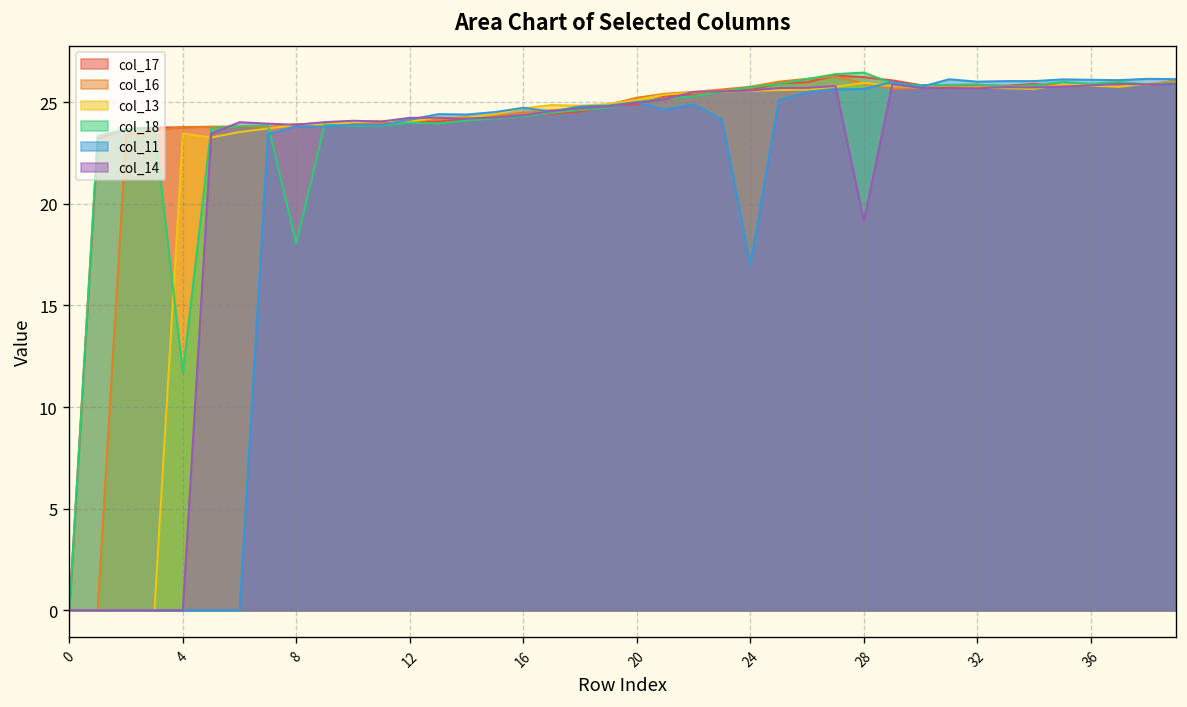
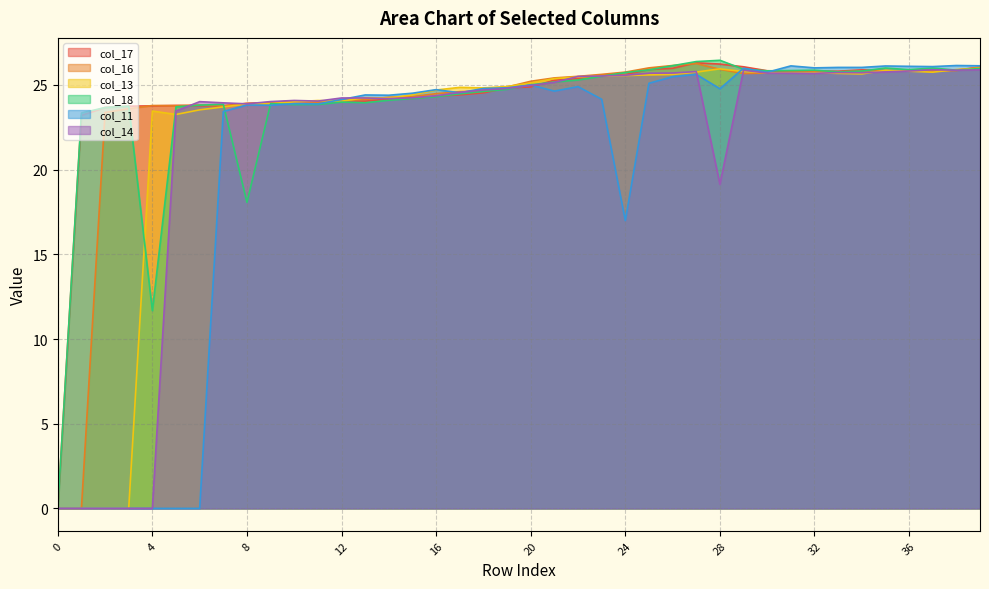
  {
    "col_18": {
      "4": 11.7,
      "8": 18.1,
      "28": 26.5
    },
    "col_11": {
      "24": 17.0,
-     "28": 25.6,
+     "28": 24.8,
      "36": 26.1
    },
    "col_14": {
      "28": 19.1
    }
  }
